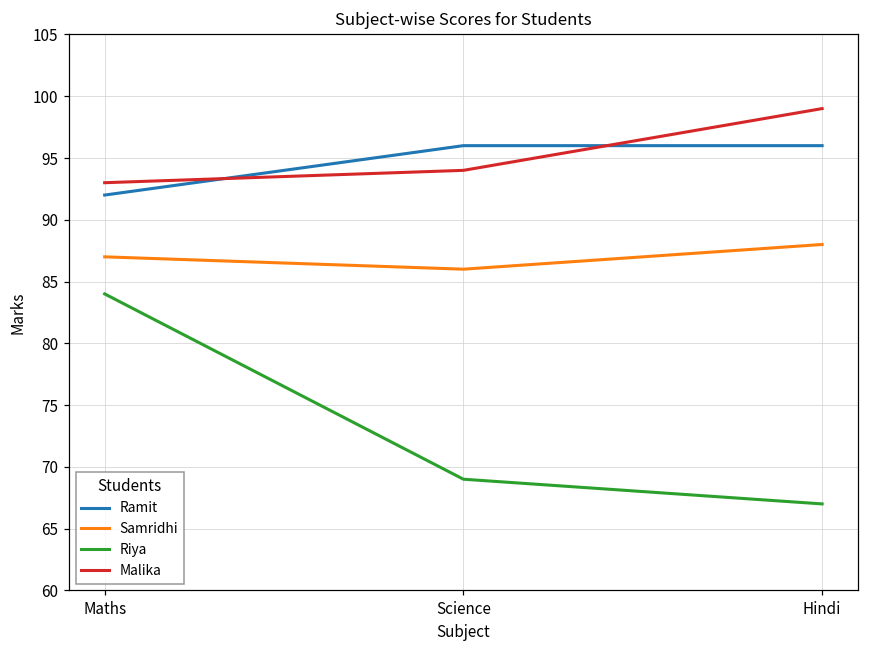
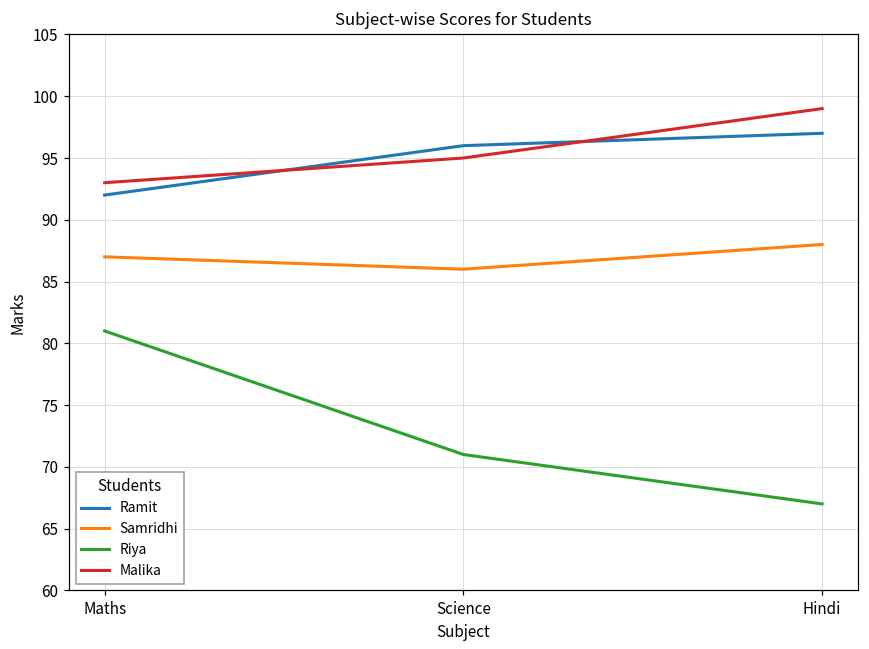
  {
    "Ramit": {
      "Maths": 92,
      "Science": 96,
-     "Hindi": 96
+     "Hindi": 97
    },
    "Samridhi": {
      "Maths": 87,
      "Science": 86,
      "Hindi": 88
    },
    "Riya": {
-     "Maths": 84,
-     "Science": 69,
+     "Maths": 81,
+     "Science": 71,
      "Hindi": 67
    },
    "Malika": {
      "Maths": 93,
-     "Science": 94,
+     "Science": 95,
      "Hindi": 99
    }
  }
